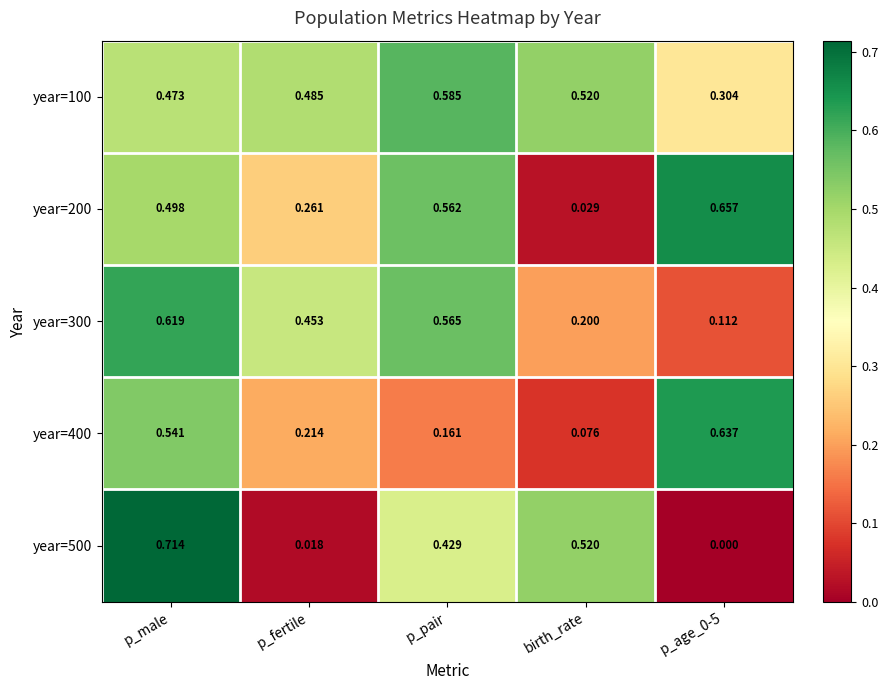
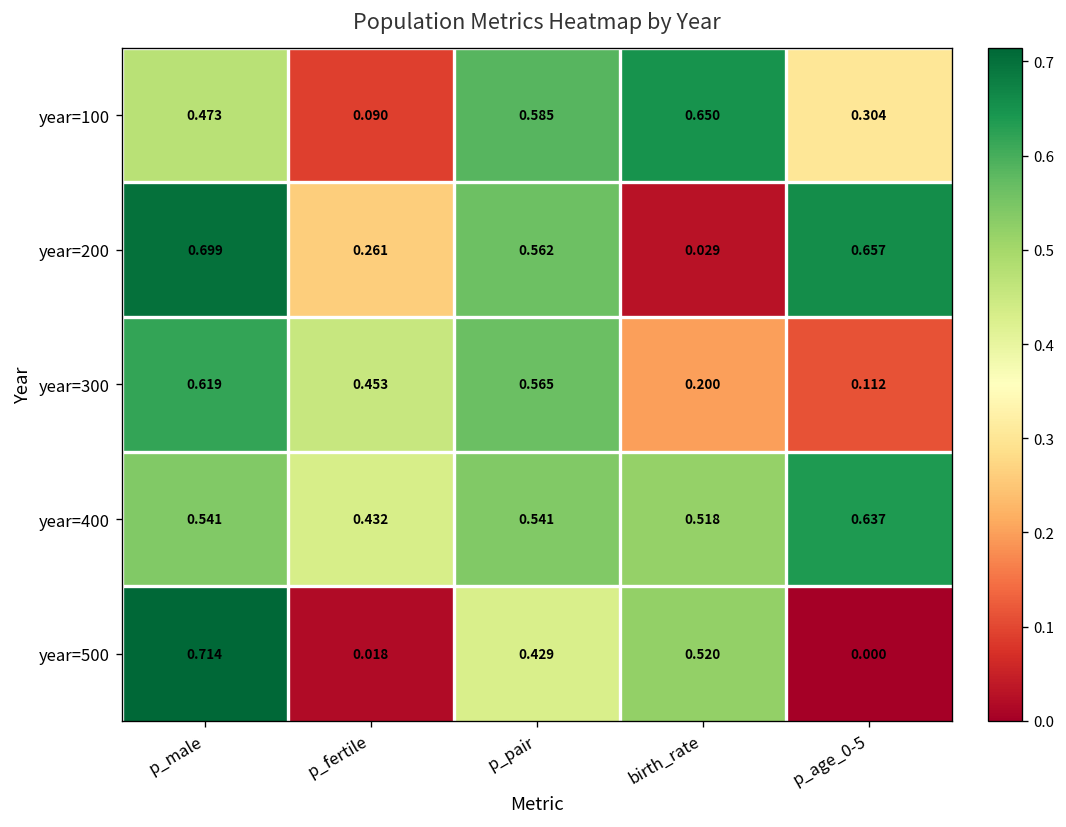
  {
    "year=100": {
      "p_male": 0.473,
-     "p_fertile": 0.485,
+     "p_fertile": 0.090,
      "p_pair": 0.585,
-     "birth_rate": 0.520,
+     "birth_rate": 0.650,
      "p_age_0-5": 0.304
    },
    "year=200": {
-     "p_male": 0.498,
+     "p_male": 0.699,
      "p_fertile": 0.261,
      "p_pair": 0.562,
      "birth_rate": 0.029,
      "p_age_0-5": 0.657
    },
    "year=300": {
      "p_male": 0.619,
      "p_fertile": 0.453,
      "p_pair": 0.565,
      "birth_rate": 0.200,
      "p_age_0-5": 0.112
    },
    "year=400": {
      "p_male": 0.541,
-     "p_fertile": 0.214,
-     "p_pair": 0.161,
-     "birth_rate": 0.076,
+     "p_fertile": 0.432,
+     "p_pair": 0.541,
+     "birth_rate": 0.518,
      "p_age_0-5": 0.637
    },
    "year=500": {
      "p_male": 0.714,
      "p_fertile": 0.018,
      "p_pair": 0.429,
      "birth_rate": 0.520,
      "p_age_0-5": 0.000
    }
  }
